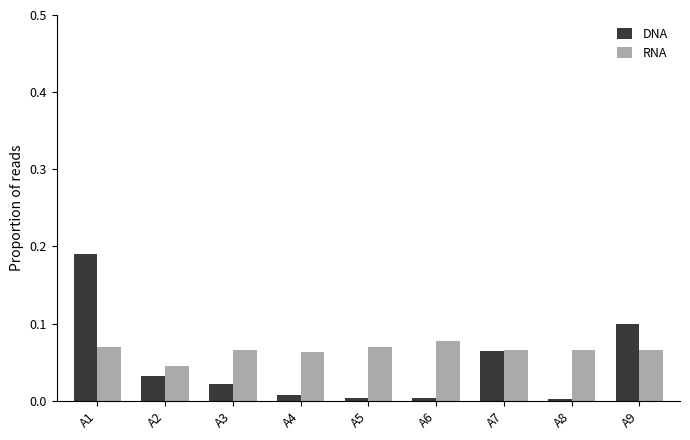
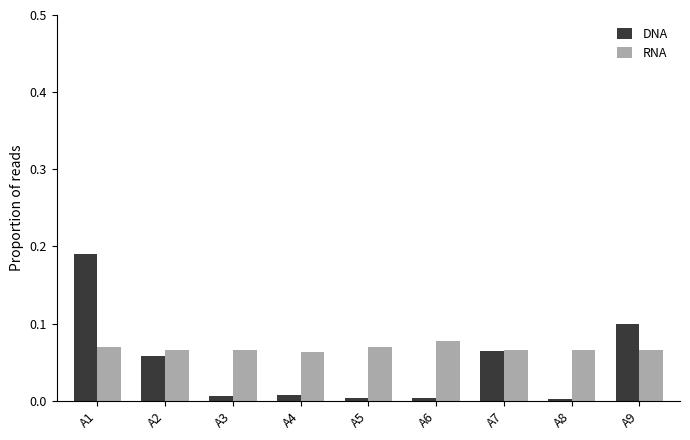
  {
    "DNA": {
      "A1": 0.19,
-     "A2": 0.03,
-     "A3": 0.02,
+     "A2": 0.06,
+     "A3": 0.01,
      "A4": 0.01,
      "A5": 0.00,
      "A7": 0.06,
      "A9": 0.10
    },
    "RNA": {
      "A1": 0.07,
-     "A2": 0.05,
+     "A2": 0.07,
      "A3": 0.07,
      "A4": 0.06,
      "A5": 0.07,
      "A6": 0.08,
      "A7": 0.07,
      "A8": 0.07,
      "A9": 0.07
    }
  }
